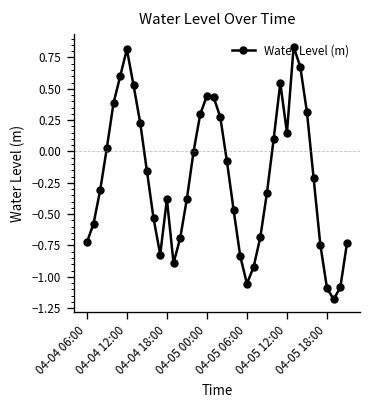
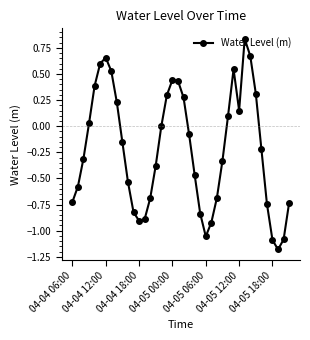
  {
    "04-04 06:00": -0.73,
-   "04-04 12:00": 0.82,
-   "04-04 18:00": -0.38,
+   "04-04 12:00": 0.66,
+   "04-04 18:00": -0.91,
    "04-05 00:00": 0.44,
    "04-05 06:00": -1.06,
    "04-05 12:00": 0.15,
    "04-05 18:00": -1.09
  }
